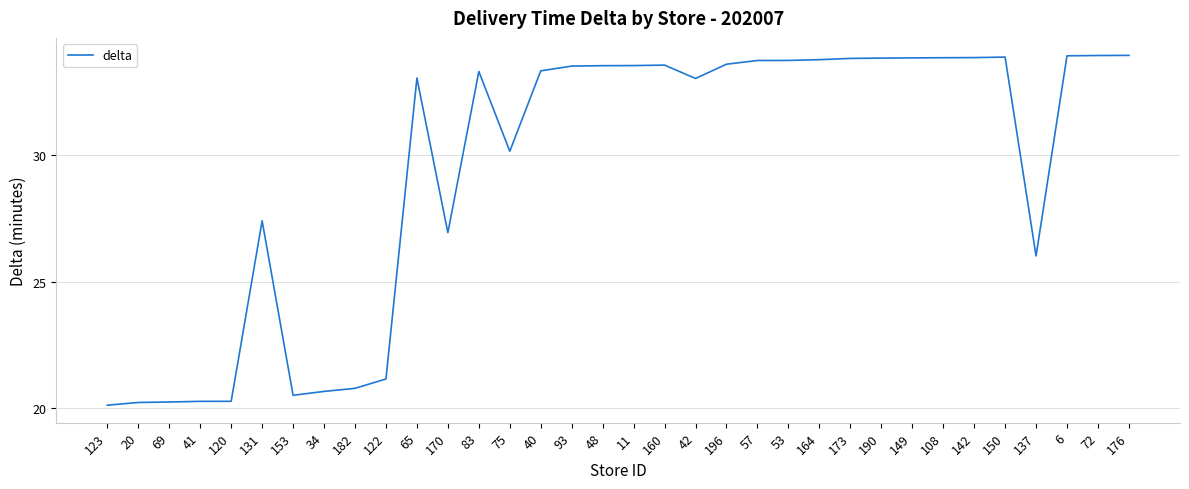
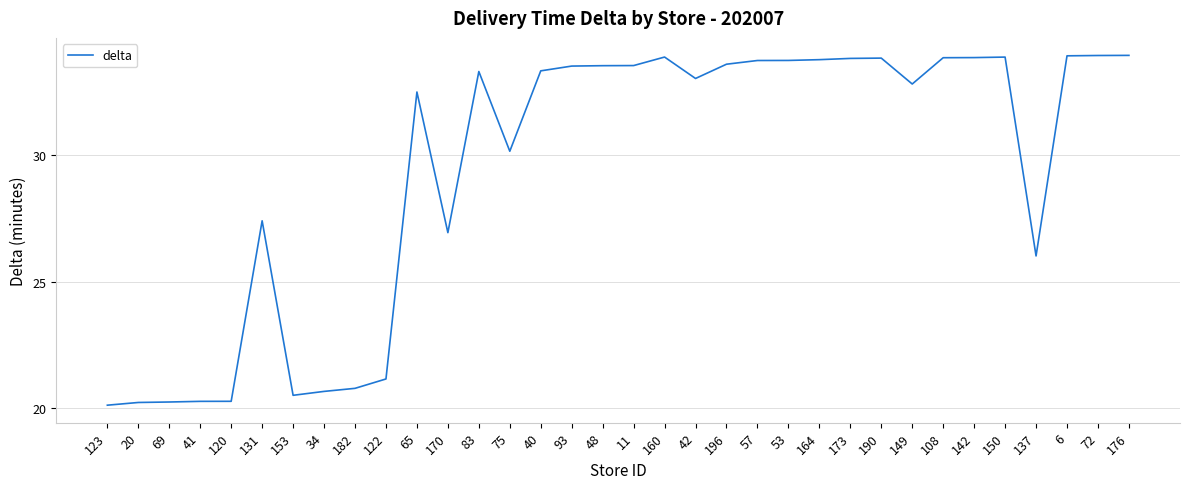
  {
    "123": 20.1,
    "20": 20.2,
    "69": 20.3,
    "41": 20.3,
    "120": 20.3,
    "131": 27.4,
    "153": 20.5,
    "34": 20.7,
    "182": 20.8,
    "122": 21.2,
-   "65": 33.1,
+   "65": 32.5,
    "170": 26.9,
    "83": 33.3,
    "75": 30.2,
    "40": 33.3,
    "93": 33.5,
    "48": 33.5,
    "11": 33.6,
-   "160": 33.6,
+   "160": 33.9,
    "42": 33.0,
    "196": 33.6,
    "57": 33.8,
    "53": 33.8,
    "164": 33.8,
    "173": 33.8,
    "190": 33.8,
-   "149": 33.9,
+   "149": 32.8,
    "108": 33.9,
    "142": 33.9,
    "150": 33.9,
    "137": 26.0,
    "6": 33.9,
    "72": 34.0,
    "176": 34.0
  }
